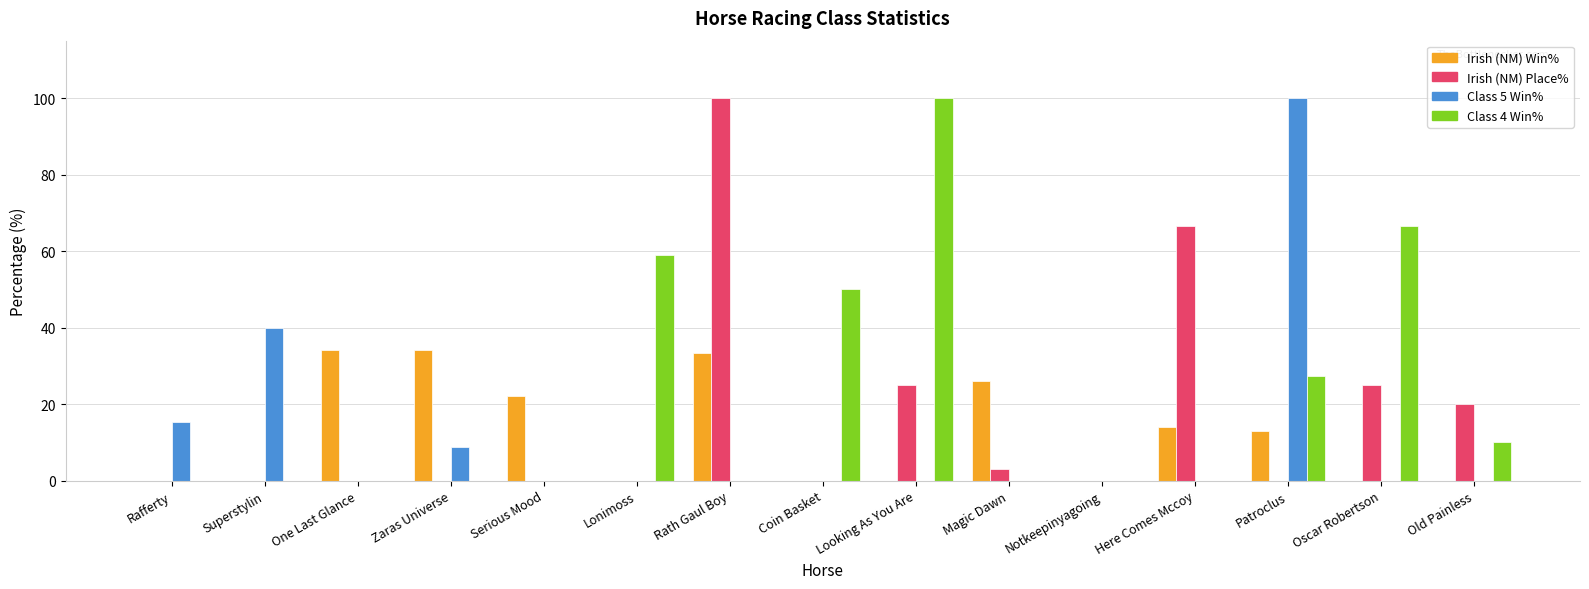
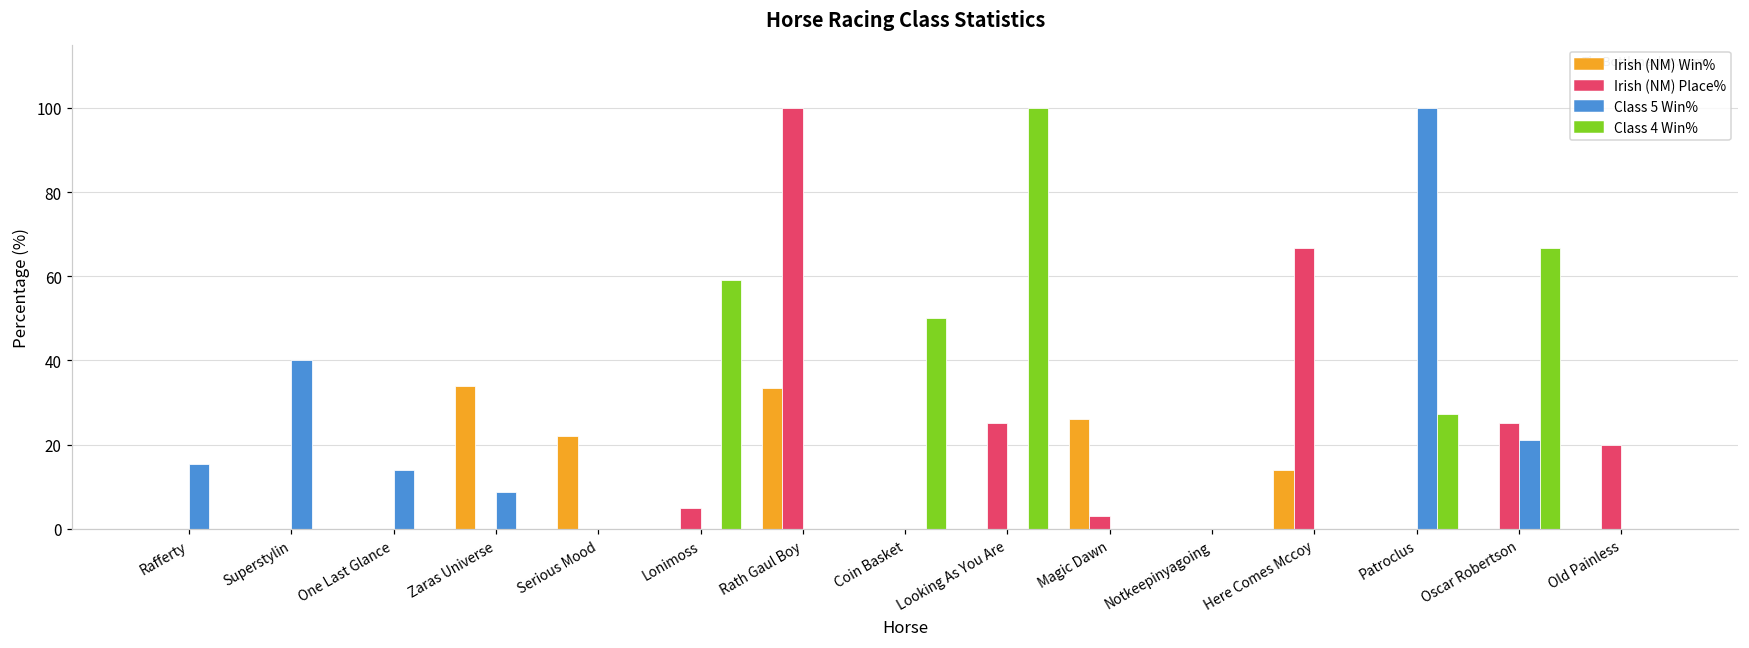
  {
    "Irish (NM) Win%": {
      "Rafferty": 0,
      "Superstylin": 0,
-     "One Last Glance": 34,
+     "One Last Glance": 0,
      "Zaras Universe": 34,
      "Serious Mood": 22,
      "Lonimoss": 0,
      "Rath Gaul Boy": 33,
      "Coin Basket": 0,
      "Looking As You Are": 0,
      "Magic Dawn": 26,
      "Notkeepinyagoing": 0,
      "Here Comes Mccoy": 14,
-     "Patroclus": 13,
+     "Patroclus": 0,
      "Oscar Robertson": 0,
      "Old Painless": 0
    },
    "Irish (NM) Place%": {
      "Rafferty": 0,
      "Superstylin": 0,
      "One Last Glance": 0,
      "Zaras Universe": 0,
      "Serious Mood": 0,
-     "Lonimoss": 0,
+     "Lonimoss": 5,
      "Rath Gaul Boy": 100,
      "Coin Basket": 0,
      "Looking As You Are": 25,
      "Magic Dawn": 3,
      "Notkeepinyagoing": 0,
      "Here Comes Mccoy": 67,
      "Patroclus": 0,
      "Oscar Robertson": 25,
      "Old Painless": 20
    },
    "Class 5 Win%": {
      "Rafferty": 15,
      "Superstylin": 40,
-     "One Last Glance": 0,
+     "One Last Glance": 14,
      "Zaras Universe": 9,
      "Serious Mood": 0,
      "Lonimoss": 0,
      "Rath Gaul Boy": 0,
      "Coin Basket": 0,
      "Looking As You Are": 0,
      "Magic Dawn": 0,
      "Notkeepinyagoing": 0,
      "Here Comes Mccoy": 0,
      "Patroclus": 100,
-     "Oscar Robertson": 0,
+     "Oscar Robertson": 21,
      "Old Painless": 0
    },
    "Class 4 Win%": {
      "Rafferty": 0,
      "Superstylin": 0,
      "One Last Glance": 0,
      "Zaras Universe": 0,
      "Serious Mood": 0,
      "Lonimoss": 59,
      "Rath Gaul Boy": 0,
      "Coin Basket": 50,
      "Looking As You Are": 100,
      "Magic Dawn": 0,
      "Notkeepinyagoing": 0,
      "Here Comes Mccoy": 0,
      "Patroclus": 27,
      "Oscar Robertson": 67,
-     "Old Painless": 10
+     "Old Painless": 0
    }
  }
